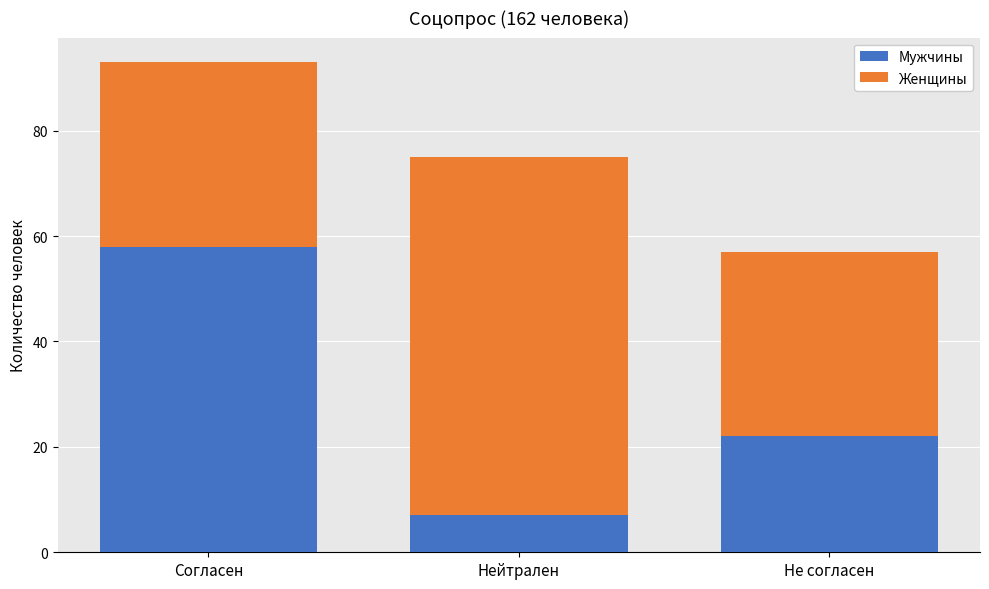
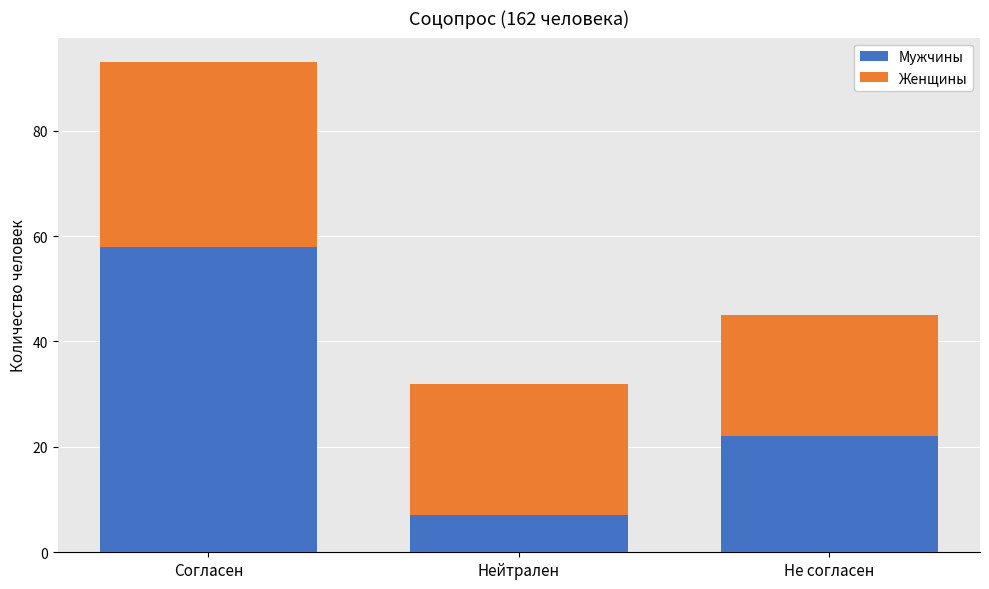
  {
    "Мужчины": {
      "Согласен": 58,
      "Нейтрален": 7,
      "Не согласен": 22
    },
    "Женщины": {
      "Согласен": 35,
-     "Нейтрален": 68,
-     "Не согласен": 35
+     "Нейтрален": 25,
+     "Не согласен": 23
    }
  }
